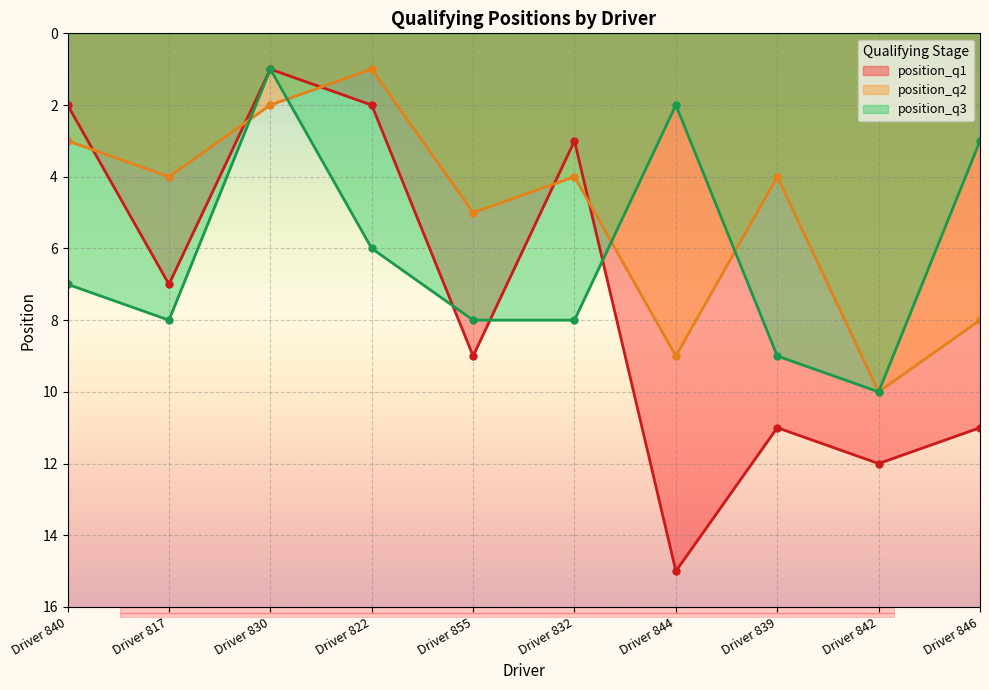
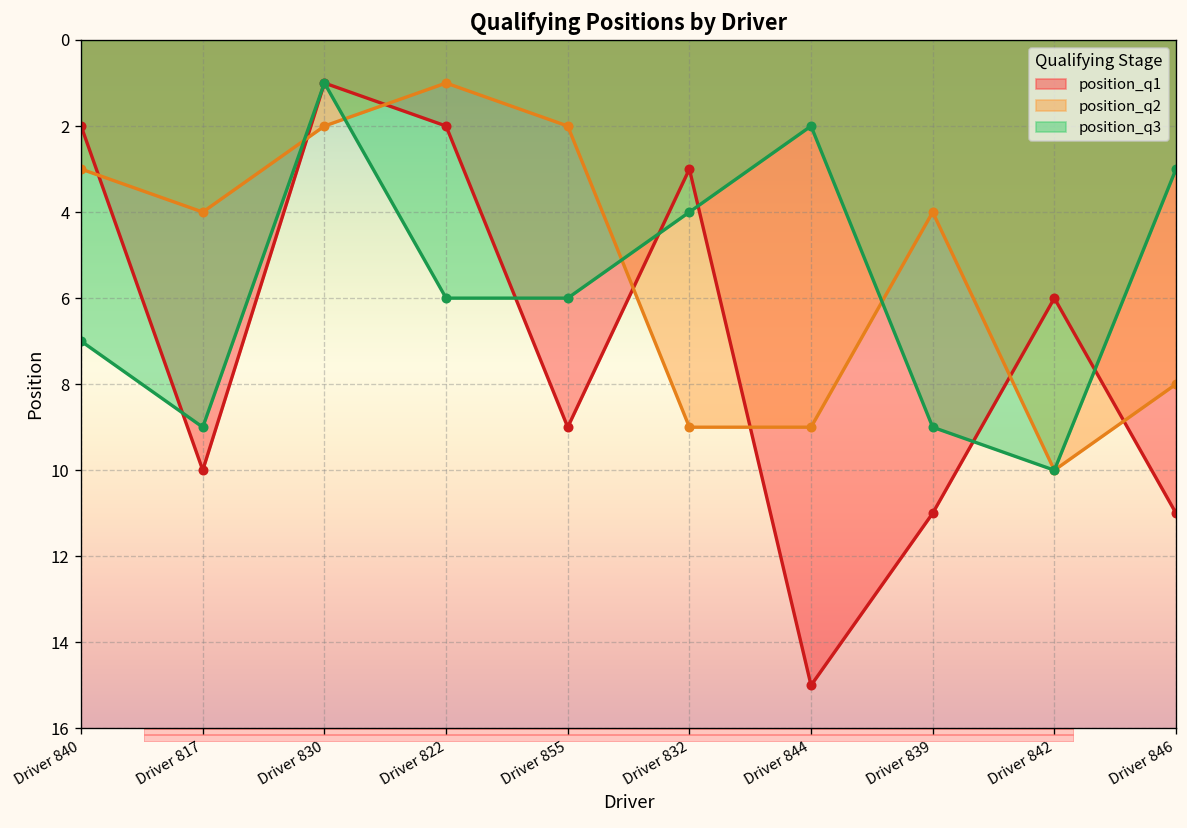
  {
    "position_q1": {
      "Driver 840": 2,
-     "Driver 817": 7,
+     "Driver 817": 10,
      "Driver 822": 2,
      "Driver 855": 9,
      "Driver 832": 3,
      "Driver 844": 15,
      "Driver 839": 11,
-     "Driver 842": 12,
+     "Driver 842": 6,
      "Driver 846": 11
    },
    "position_q2": {
      "Driver 840": 3,
      "Driver 817": 4,
      "Driver 830": 2,
      "Driver 822": 1,
-     "Driver 855": 5,
-     "Driver 832": 4,
+     "Driver 855": 2,
+     "Driver 832": 9,
      "Driver 844": 9,
      "Driver 839": 4,
      "Driver 846": 8
    },
    "position_q3": {
      "Driver 840": 7,
-     "Driver 817": 8,
+     "Driver 817": 9,
      "Driver 822": 6,
-     "Driver 855": 8,
-     "Driver 832": 8,
+     "Driver 855": 6,
+     "Driver 832": 4,
      "Driver 844": 2,
      "Driver 839": 9,
      "Driver 846": 3
    }
  }
